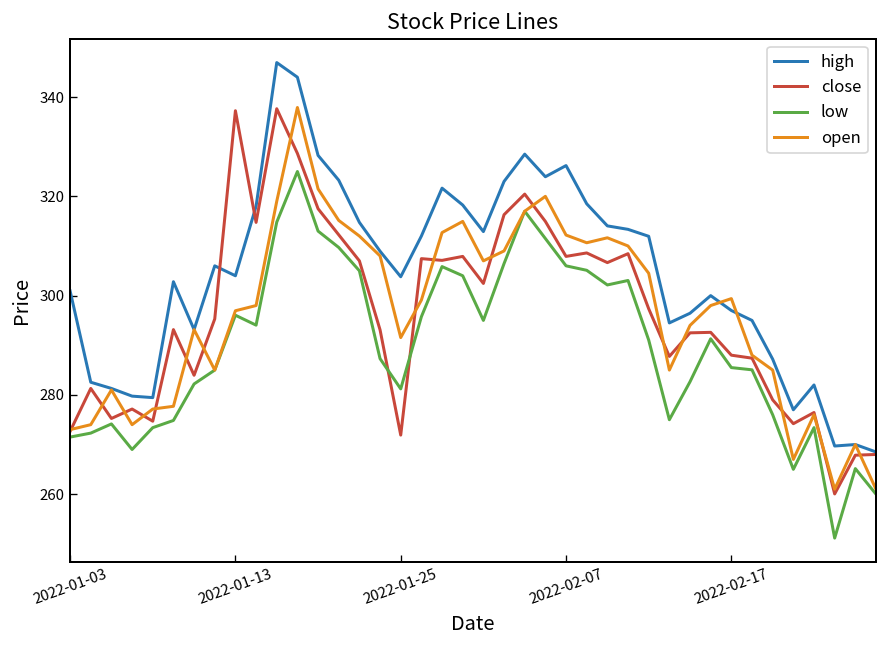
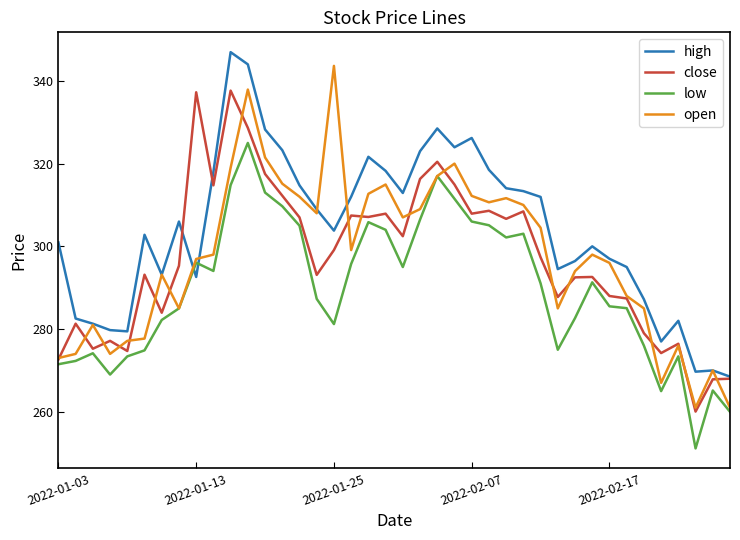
  {
    "high": {
      "2022-01-03": 301,
-     "2022-01-13": 304,
+     "2022-01-13": 293,
      "2022-01-25": 304,
      "2022-02-07": 326,
      "2022-02-17": 297
    },
    "close": {
      "2022-01-13": 337,
-     "2022-01-25": 272,
+     "2022-01-25": 299,
      "2022-02-07": 308,
      "2022-02-17": 288
    },
    "low": {
      "2022-01-03": 272,
      "2022-01-13": 296,
      "2022-01-25": 281,
      "2022-02-07": 306,
      "2022-02-17": 286
    },
    "open": {
      "2022-01-13": 297,
-     "2022-01-25": 292,
+     "2022-01-25": 344,
      "2022-02-07": 312,
-     "2022-02-17": 299
+     "2022-02-17": 296
    }
  }
